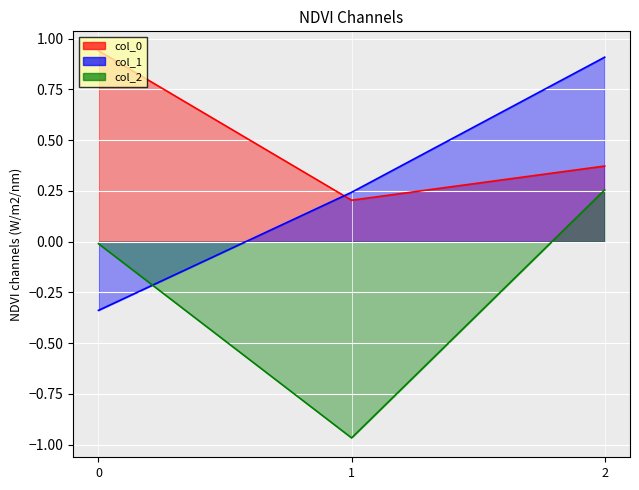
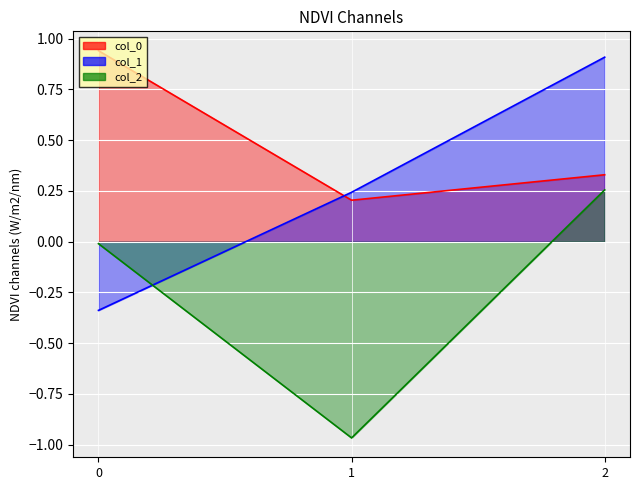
  {
    "col_0": {
      "1": 0.20,
-     "2": 0.37
+     "2": 0.33
    }
  }
